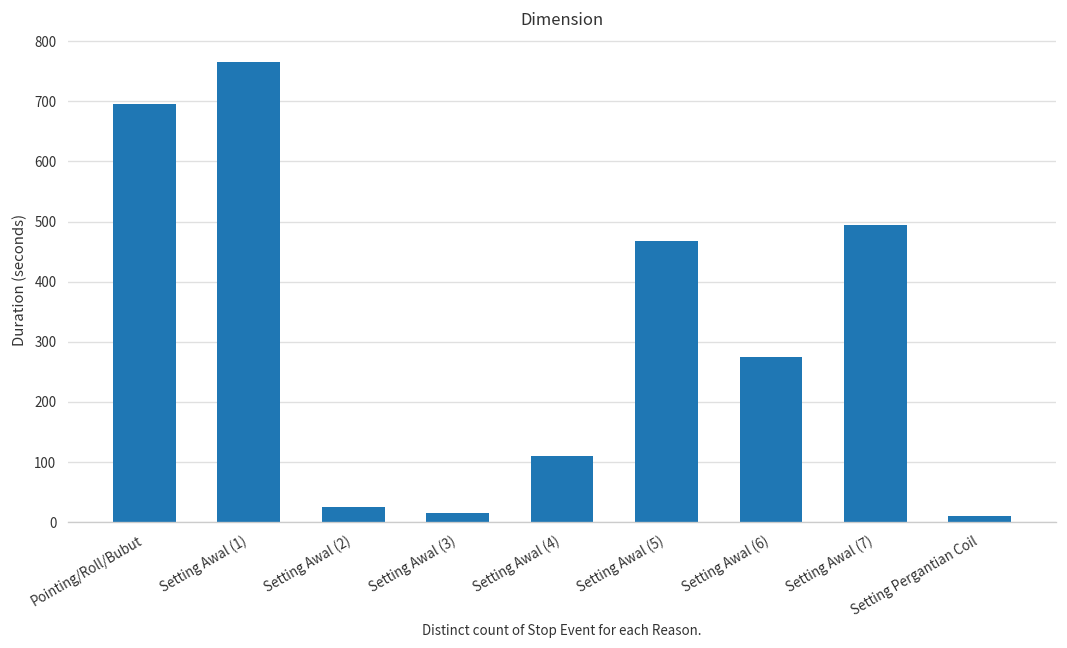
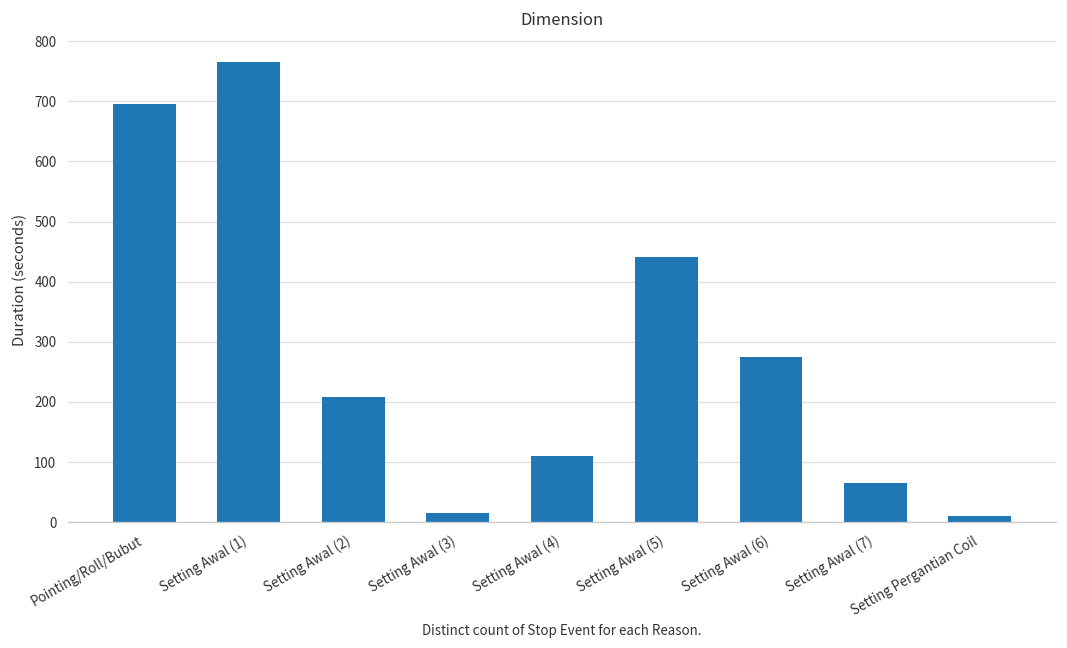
  {
    "Pointing/Roll/Bubut": 700,
    "Setting Awal (1)": 770,
-   "Setting Awal (2)": 30,
+   "Setting Awal (2)": 210,
    "Setting Awal (3)": 20,
    "Setting Awal (4)": 110,
-   "Setting Awal (5)": 470,
+   "Setting Awal (5)": 440,
    "Setting Awal (6)": 280,
-   "Setting Awal (7)": 500,
+   "Setting Awal (7)": 70,
    "Setting Pergantian Coil": 10
  }
